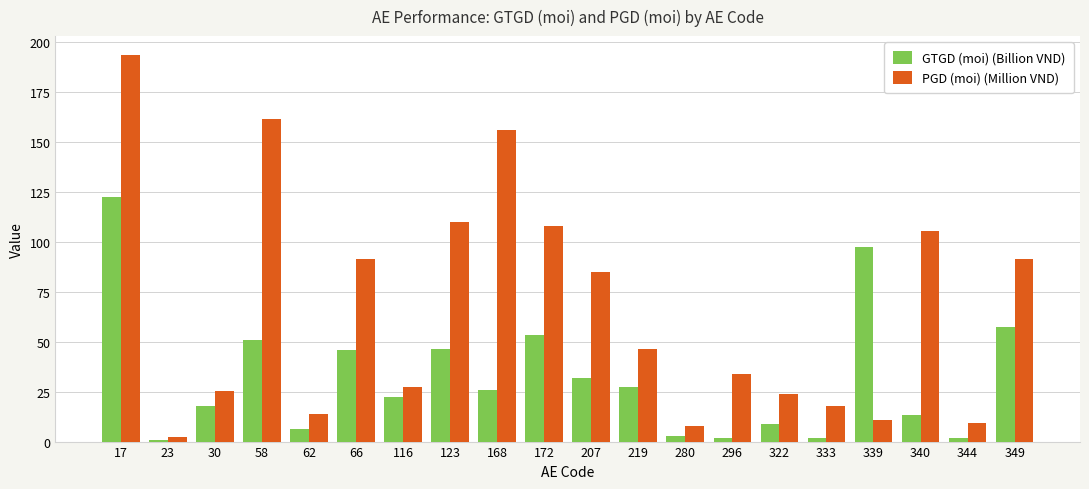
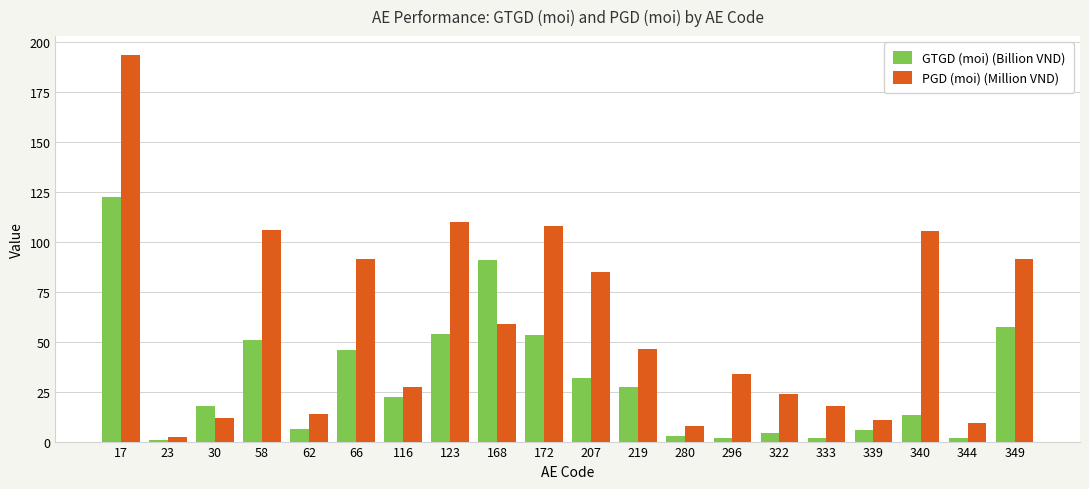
  {
    "GTGD (moi) (Billion VND)": {
      "17": 123,
      "30": 18,
      "58": 51,
      "62": 6,
      "66": 46,
      "116": 22,
-     "123": 46,
-     "168": 26,
+     "123": 54,
+     "168": 91,
      "172": 54,
      "207": 32,
      "219": 27,
      "280": 3,
      "296": 2,
-     "322": 9,
+     "322": 4,
      "333": 2,
-     "339": 98,
+     "339": 6,
      "340": 13,
      "344": 2,
      "349": 58
    },
    "PGD (moi) (Million VND)": {
      "17": 193,
      "23": 2,
-     "30": 26,
-     "58": 161,
+     "30": 12,
+     "58": 106,
      "62": 14,
      "66": 91,
      "116": 27,
      "123": 110,
-     "168": 156,
+     "168": 59,
      "172": 108,
      "207": 85,
      "219": 47,
      "280": 8,
      "296": 34,
      "322": 24,
      "333": 18,
      "339": 11,
      "340": 105,
      "344": 10,
      "349": 91
    }
  }
